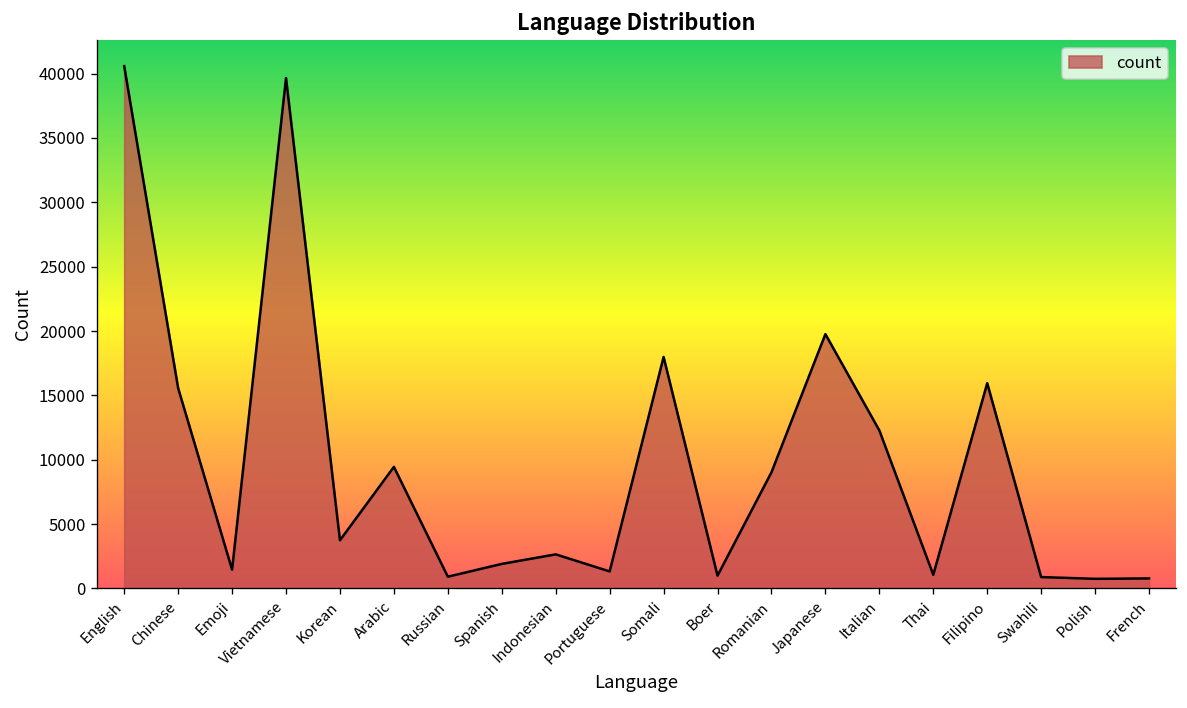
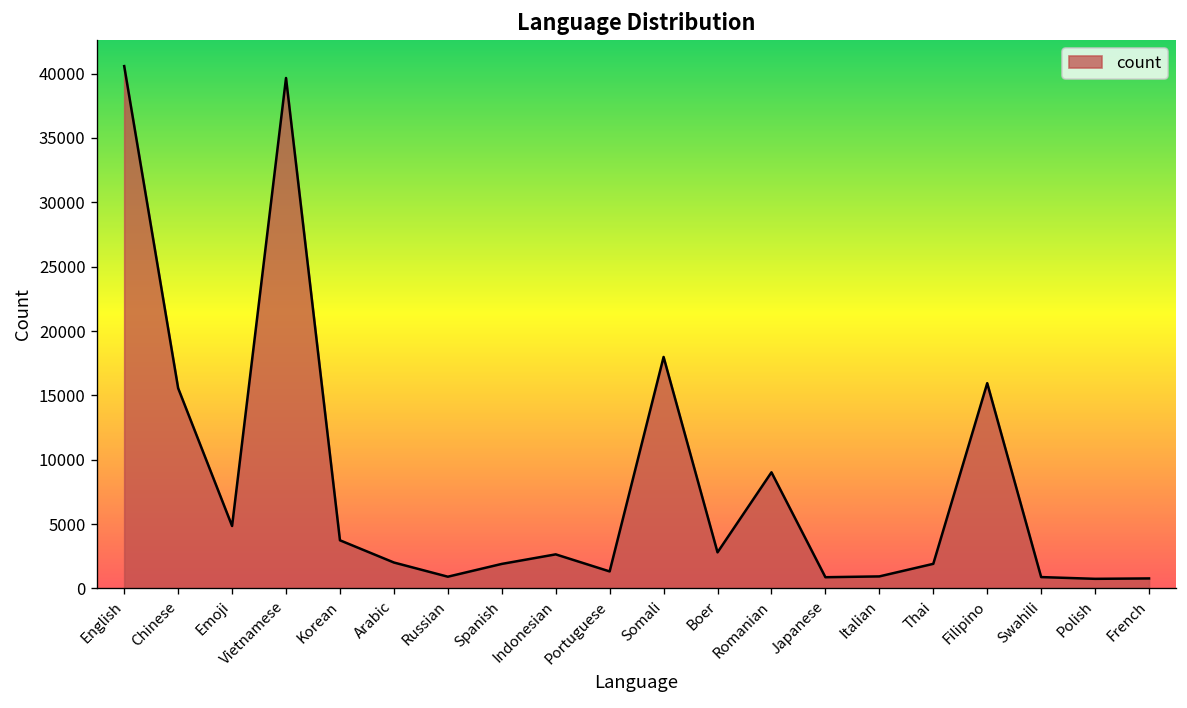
  {
    "English": 40600,
    "Chinese": 15600,
-   "Emoji": 1500,
+   "Emoji": 4900,
    "Vietnamese": 39700,
    "Korean": 3700,
-   "Arabic": 9400,
+   "Arabic": 2000,
    "Russian": 900,
    "Spanish": 1900,
    "Indonesian": 2600,
    "Portuguese": 1300,
    "Somali": 18000,
-   "Boer": 1000,
+   "Boer": 2800,
    "Romanian": 9000,
-   "Japanese": 19800,
-   "Italian": 12300,
-   "Thai": 1100,
+   "Japanese": 900,
+   "Italian": 900,
+   "Thai": 1900,
    "Filipino": 15900,
    "Swahili": 900,
    "Polish": 700,
    "French": 800
  }
